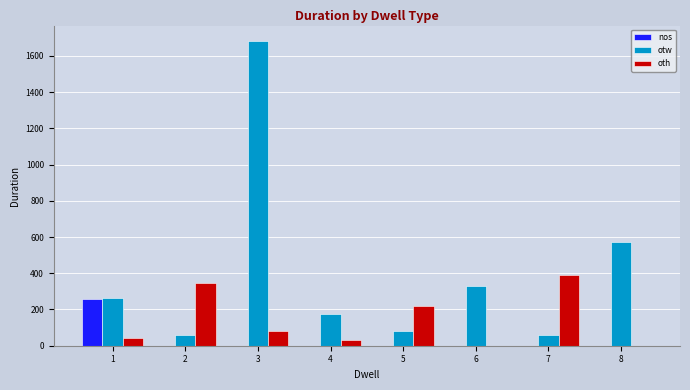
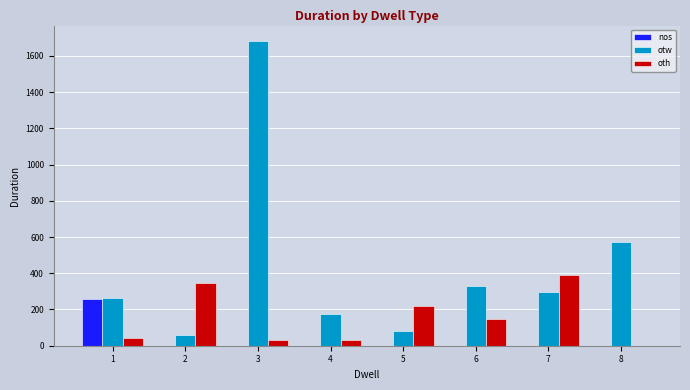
  {
    "nos": {
      "1": 260,
      "2": 0,
      "3": 0,
      "4": 0,
      "5": 0,
      "6": 0,
      "7": 0,
      "8": 0
    },
    "otw": {
      "1": 260,
      "2": 60,
      "3": 1680,
      "4": 170,
      "5": 80,
      "6": 330,
-     "7": 60,
+     "7": 300,
      "8": 570
    },
    "oth": {
      "1": 40,
      "2": 350,
-     "3": 80,
+     "3": 30,
      "4": 30,
      "5": 220,
-     "6": 0,
+     "6": 150,
      "7": 390,
      "8": 0
    }
  }
